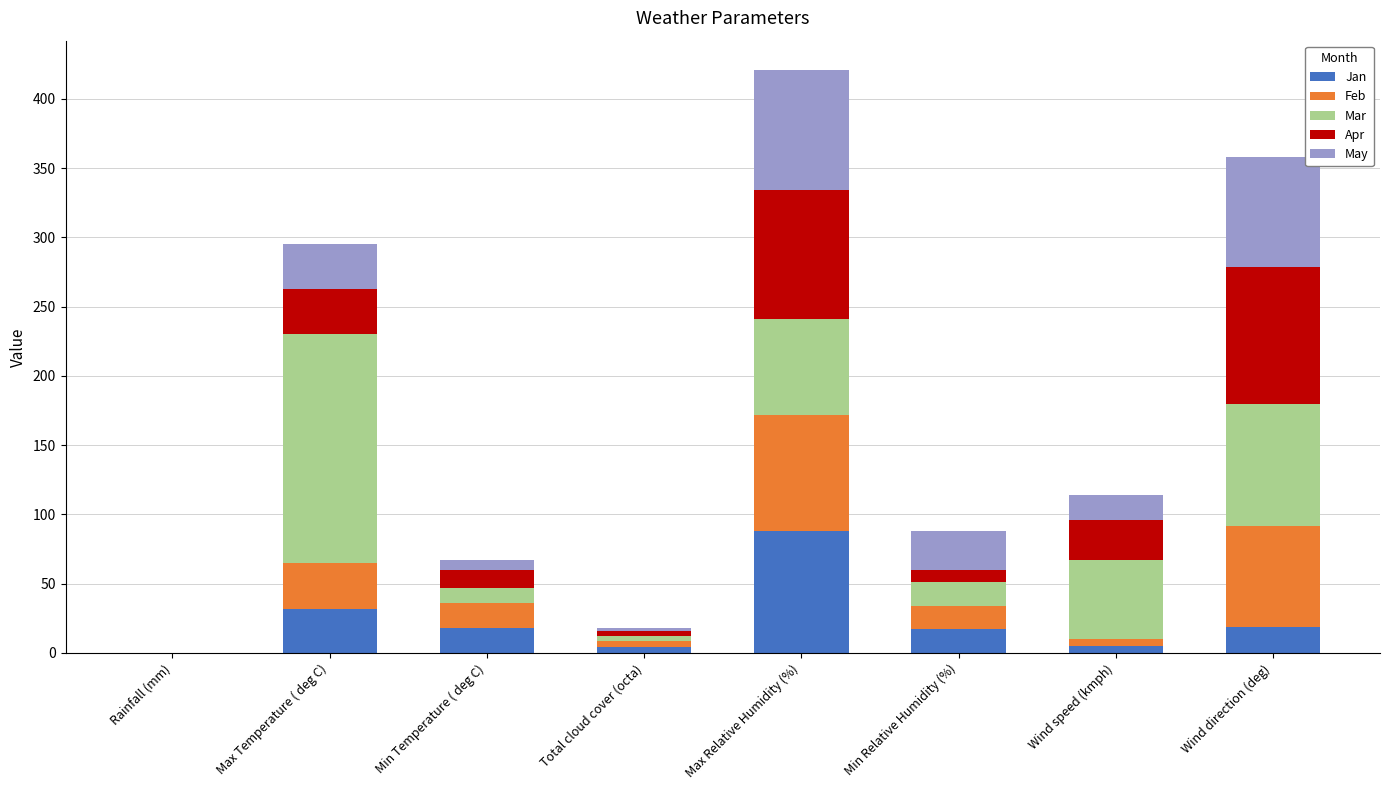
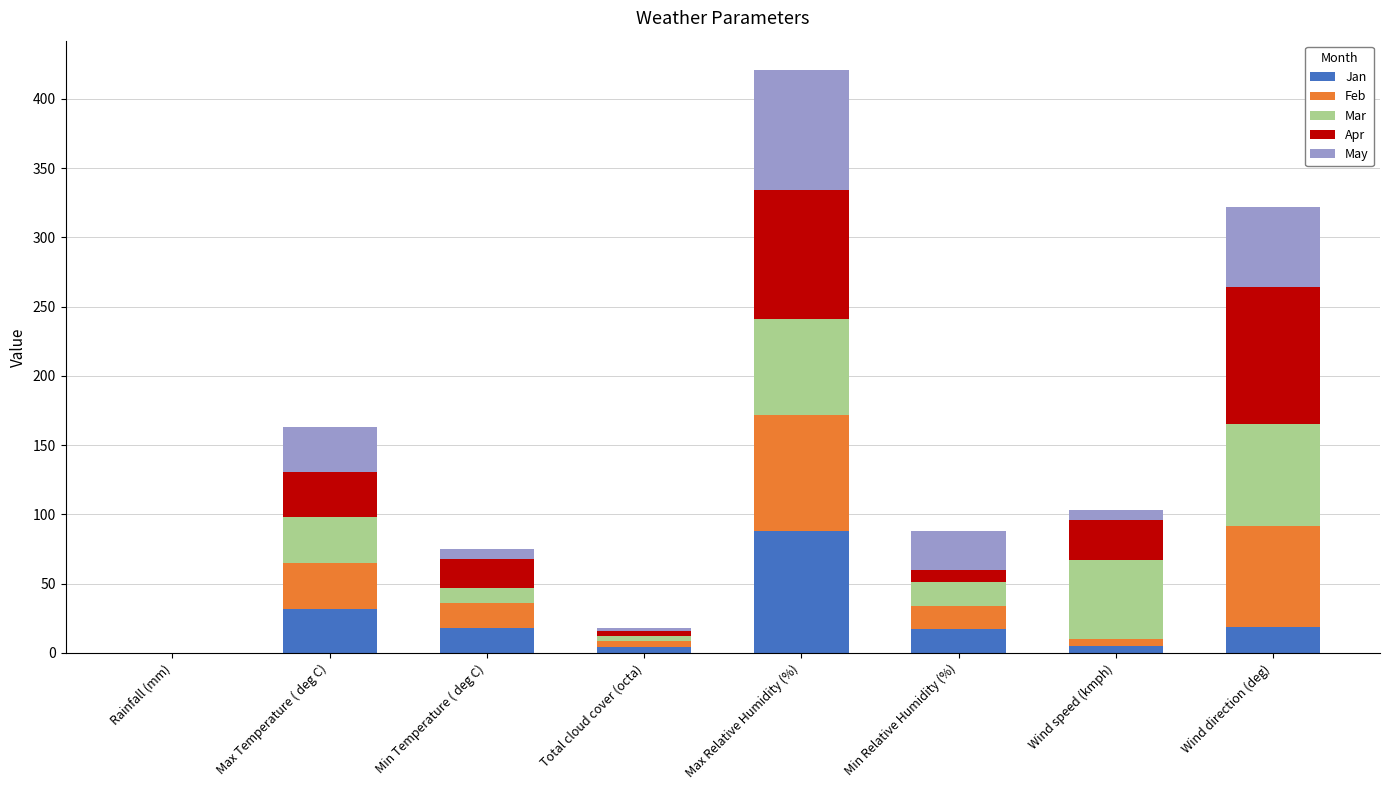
  {
    "Jan": {
      "Rainfall (mm)": 0,
      "Max Temperature ( deg C)": 32,
      "Min Temperature ( deg C)": 18,
      "Total cloud cover (octa)": 4,
      "Max Relative Humidity (%)": 88,
      "Min Relative Humidity (%)": 17,
      "Wind speed (kmph)": 5,
      "Wind direction (deg)": 19
    },
    "Feb": {
      "Rainfall (mm)": 0,
      "Max Temperature ( deg C)": 33,
      "Min Temperature ( deg C)": 18,
      "Total cloud cover (octa)": 5,
      "Max Relative Humidity (%)": 84,
      "Min Relative Humidity (%)": 17,
      "Wind speed (kmph)": 5,
      "Wind direction (deg)": 73
    },
    "Mar": {
      "Rainfall (mm)": 0,
-     "Max Temperature ( deg C)": 165,
+     "Max Temperature ( deg C)": 33,
      "Min Temperature ( deg C)": 11,
      "Total cloud cover (octa)": 3,
      "Max Relative Humidity (%)": 69,
      "Min Relative Humidity (%)": 17,
      "Wind speed (kmph)": 57,
-     "Wind direction (deg)": 88
+     "Wind direction (deg)": 73
    },
    "Apr": {
      "Rainfall (mm)": 0,
      "Max Temperature ( deg C)": 33,
-     "Min Temperature ( deg C)": 13,
+     "Min Temperature ( deg C)": 21,
      "Total cloud cover (octa)": 4,
      "Max Relative Humidity (%)": 93,
      "Min Relative Humidity (%)": 9,
      "Wind speed (kmph)": 29,
      "Wind direction (deg)": 99
    },
    "May": {
      "Rainfall (mm)": 0,
      "Max Temperature ( deg C)": 32,
      "Min Temperature ( deg C)": 7,
      "Total cloud cover (octa)": 2,
      "Max Relative Humidity (%)": 87,
      "Min Relative Humidity (%)": 28,
-     "Wind speed (kmph)": 18,
-     "Wind direction (deg)": 79
+     "Wind speed (kmph)": 7,
+     "Wind direction (deg)": 58
    }
  }
